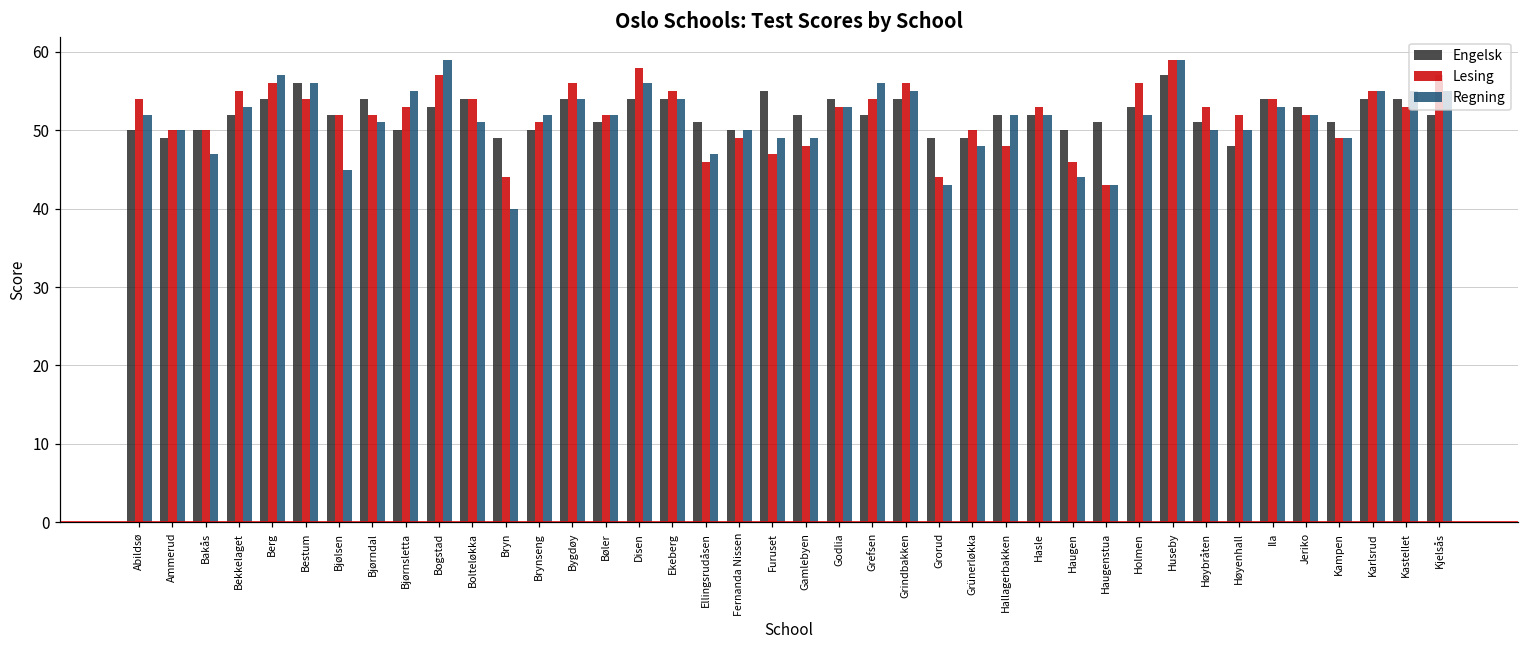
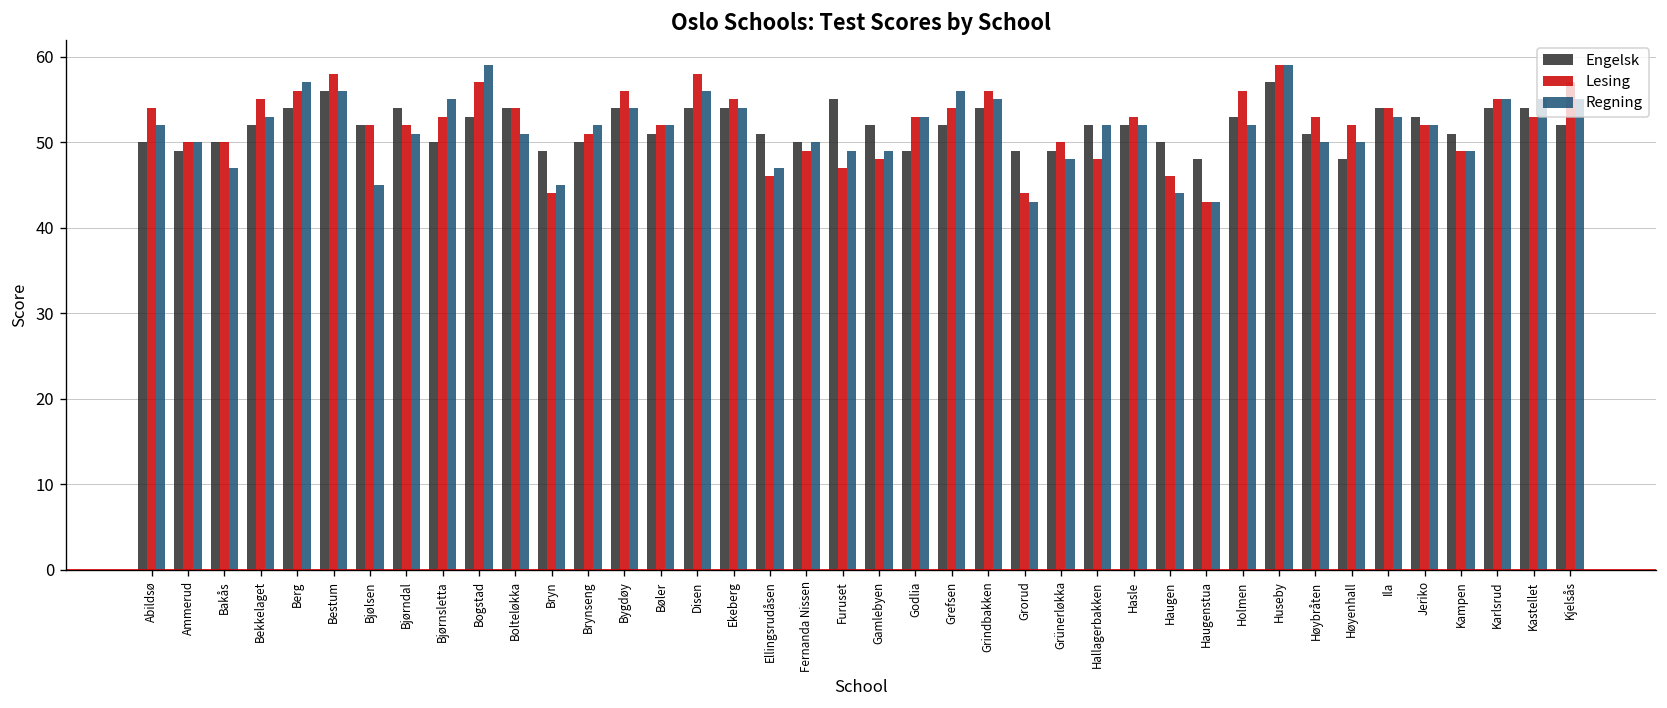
  {
    "Engelsk": {
      "Abildsø": 50,
      "Ammerud": 49,
      "Bakås": 50,
      "Bekkelaget": 52,
      "Berg": 54,
      "Bestum": 56,
      "Bjølsen": 52,
      "Bjørndal": 54,
      "Bjørnsletta": 50,
      "Bogstad": 53,
      "Bolteløkka": 54,
      "Bryn": 49,
      "Brynseng": 50,
      "Bygdøy": 54,
      "Bøler": 51,
      "Disen": 54,
      "Ekeberg": 54,
      "Ellingsrudåsen": 51,
      "Fernanda Nissen": 50,
      "Furuset": 55,
      "Gamlebyen": 52,
-     "Godlia": 54,
+     "Godlia": 49,
      "Grefsen": 52,
      "Grindbakken": 54,
      "Grorud": 49,
      "Grünerløkka": 49,
      "Hallagerbakken": 52,
      "Hasle": 52,
      "Haugen": 50,
-     "Haugenstua": 51,
+     "Haugenstua": 48,
      "Holmen": 53,
      "Huseby": 57,
      "Høybråten": 51,
      "Høyenhall": 48,
      "Ila": 54,
      "Jeriko": 53,
      "Kampen": 51,
      "Karlsrud": 54,
      "Kastellet": 54,
      "Kjelsås": 52
    },
    "Lesing": {
      "Abildsø": 54,
      "Ammerud": 50,
      "Bakås": 50,
      "Bekkelaget": 55,
      "Berg": 56,
-     "Bestum": 54,
+     "Bestum": 58,
      "Bjølsen": 52,
      "Bjørndal": 52,
      "Bjørnsletta": 53,
      "Bogstad": 57,
      "Bolteløkka": 54,
      "Bryn": 44,
      "Brynseng": 51,
      "Bygdøy": 56,
      "Bøler": 52,
      "Disen": 58,
      "Ekeberg": 55,
      "Ellingsrudåsen": 46,
      "Fernanda Nissen": 49,
      "Furuset": 47,
      "Gamlebyen": 48,
      "Godlia": 53,
      "Grefsen": 54,
      "Grindbakken": 56,
      "Grorud": 44,
      "Grünerløkka": 50,
      "Hallagerbakken": 48,
      "Hasle": 53,
      "Haugen": 46,
      "Haugenstua": 43,
      "Holmen": 56,
      "Huseby": 59,
      "Høybråten": 53,
      "Høyenhall": 52,
      "Ila": 54,
      "Jeriko": 52,
      "Kampen": 49,
      "Karlsrud": 55,
      "Kastellet": 53
    },
    "Regning": {
      "Abildsø": 52,
      "Ammerud": 50,
      "Bakås": 47,
      "Bekkelaget": 53,
      "Berg": 57,
      "Bestum": 56,
      "Bjølsen": 45,
      "Bjørndal": 51,
      "Bjørnsletta": 55,
      "Bogstad": 59,
      "Bolteløkka": 51,
-     "Bryn": 40,
+     "Bryn": 45,
      "Brynseng": 52,
      "Bygdøy": 54,
      "Bøler": 52,
      "Disen": 56,
      "Ekeberg": 54,
      "Ellingsrudåsen": 47,
      "Fernanda Nissen": 50,
      "Furuset": 49,
      "Gamlebyen": 49,
      "Godlia": 53,
      "Grefsen": 56,
      "Grindbakken": 55,
      "Grorud": 43,
      "Grünerløkka": 48,
      "Hallagerbakken": 52,
      "Hasle": 52,
      "Haugen": 44,
      "Haugenstua": 43,
      "Holmen": 52,
      "Huseby": 59,
      "Høybråten": 50,
      "Høyenhall": 50,
      "Ila": 53,
      "Jeriko": 52,
      "Kampen": 49,
      "Karlsrud": 55
    }
  }
